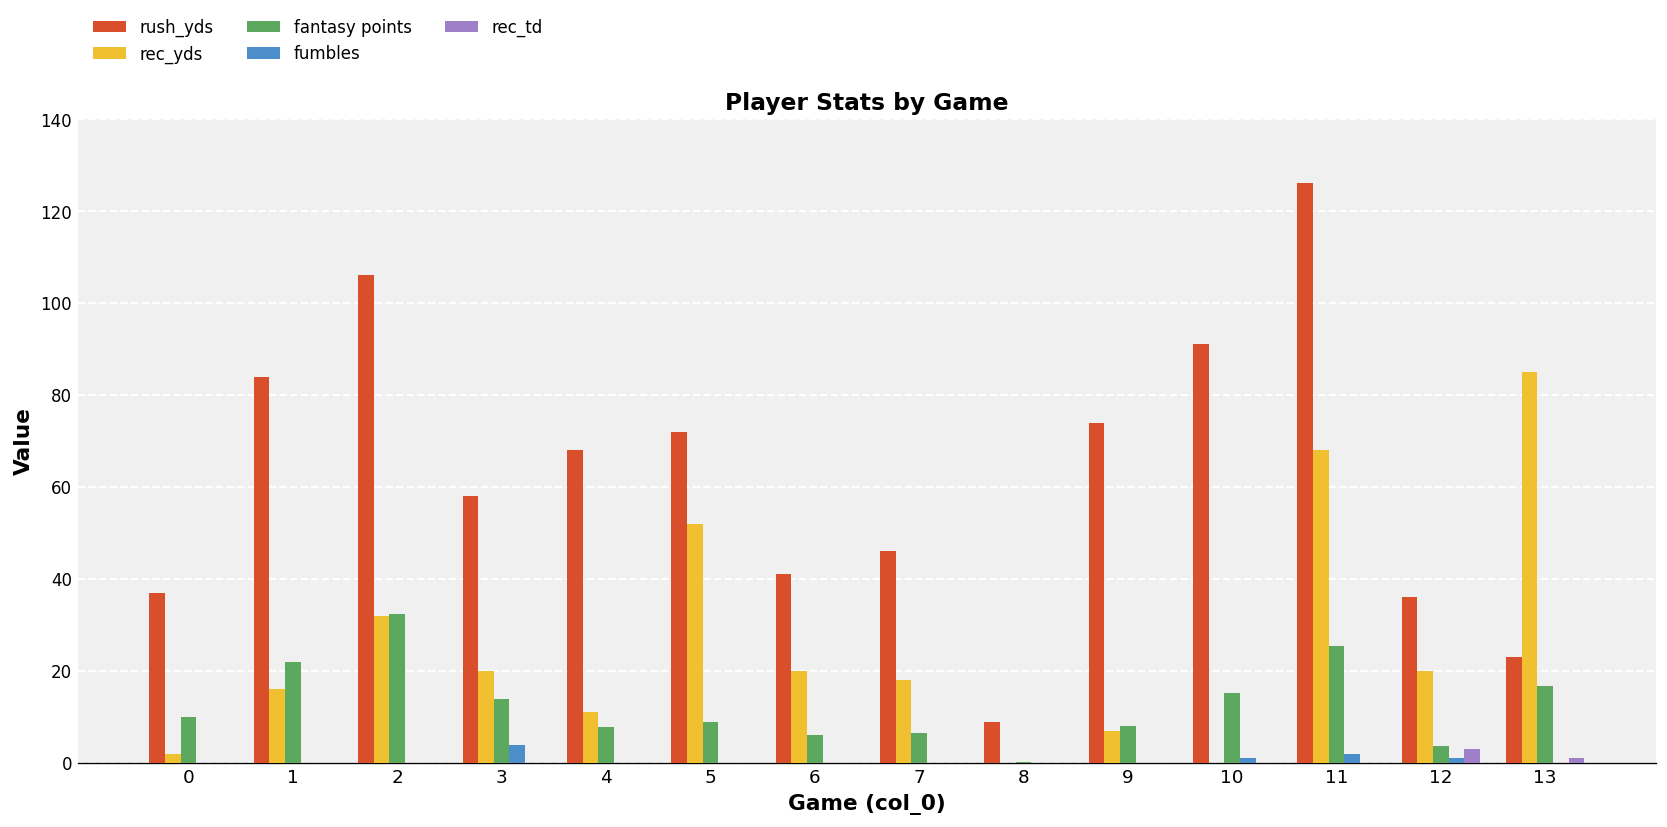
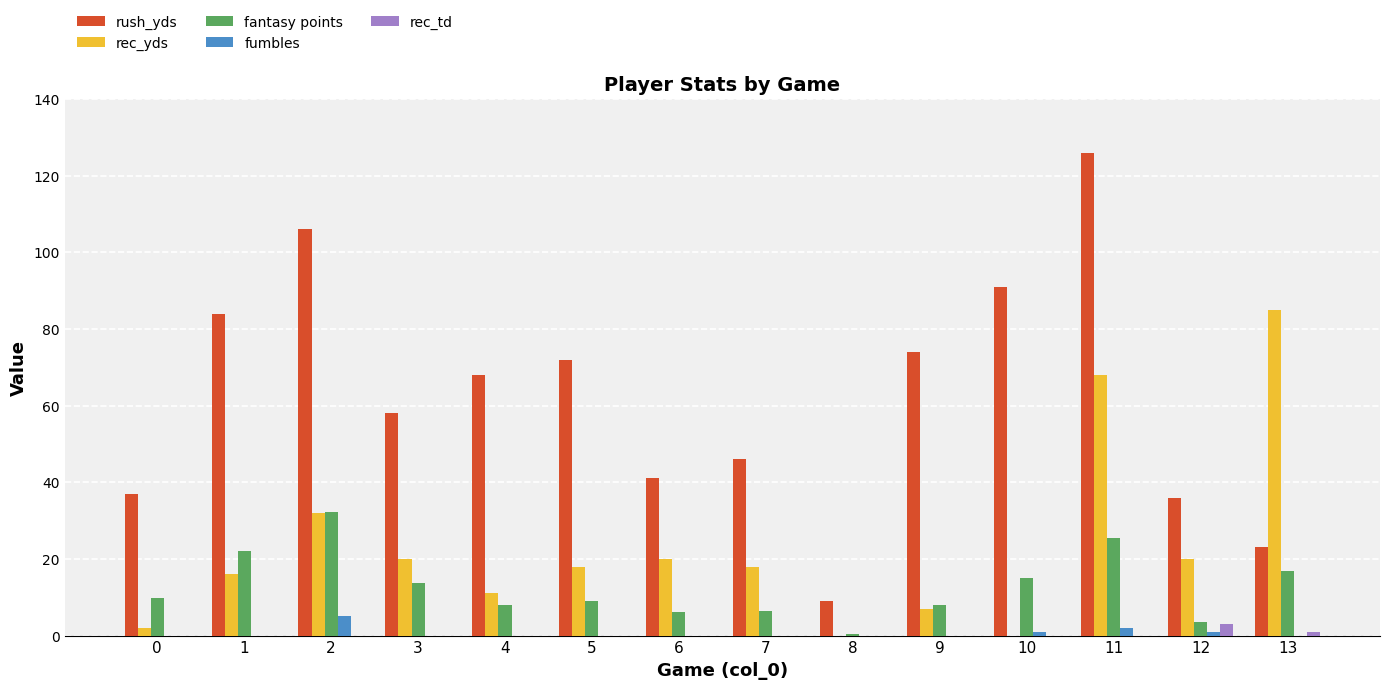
  {
    "rush_yds": {
      "0": 37,
      "1": 84,
      "2": 106,
      "3": 58,
      "4": 68,
      "5": 72,
      "6": 41,
      "7": 46,
      "8": 9,
      "9": 74,
      "10": 91,
      "11": 126,
      "12": 36,
      "13": 23
    },
    "rec_yds": {
      "0": 2,
      "1": 16,
      "2": 32,
      "3": 20,
      "4": 11,
-     "5": 52,
+     "5": 18,
      "6": 20,
      "7": 18,
      "8": 0,
      "9": 7,
      "10": 0,
      "11": 68,
      "12": 20,
      "13": 85
    },
    "fantasy points": {
      "0": 10,
      "1": 22,
      "2": 32,
      "3": 14,
      "4": 8,
      "5": 9,
      "6": 6,
      "7": 6,
      "9": 8,
      "10": 15,
      "11": 25,
      "12": 4,
      "13": 17
    },
    "fumbles": {
      "0": 0,
      "1": 0,
-     "2": 0,
-     "3": 4,
+     "2": 5,
+     "3": 0,
      "4": 0,
      "5": 0,
      "6": 0,
      "7": 0,
      "8": 0,
      "9": 0,
      "10": 1,
      "11": 2,
      "12": 1,
      "13": 0
    },
    "rec_td": {
      "0": 0,
      "1": 0,
      "2": 0,
      "3": 0,
      "4": 0,
      "5": 0,
      "6": 0,
      "7": 0,
      "8": 0,
      "9": 0,
      "10": 0,
      "11": 0,
      "12": 3,
      "13": 1
    }
  }
